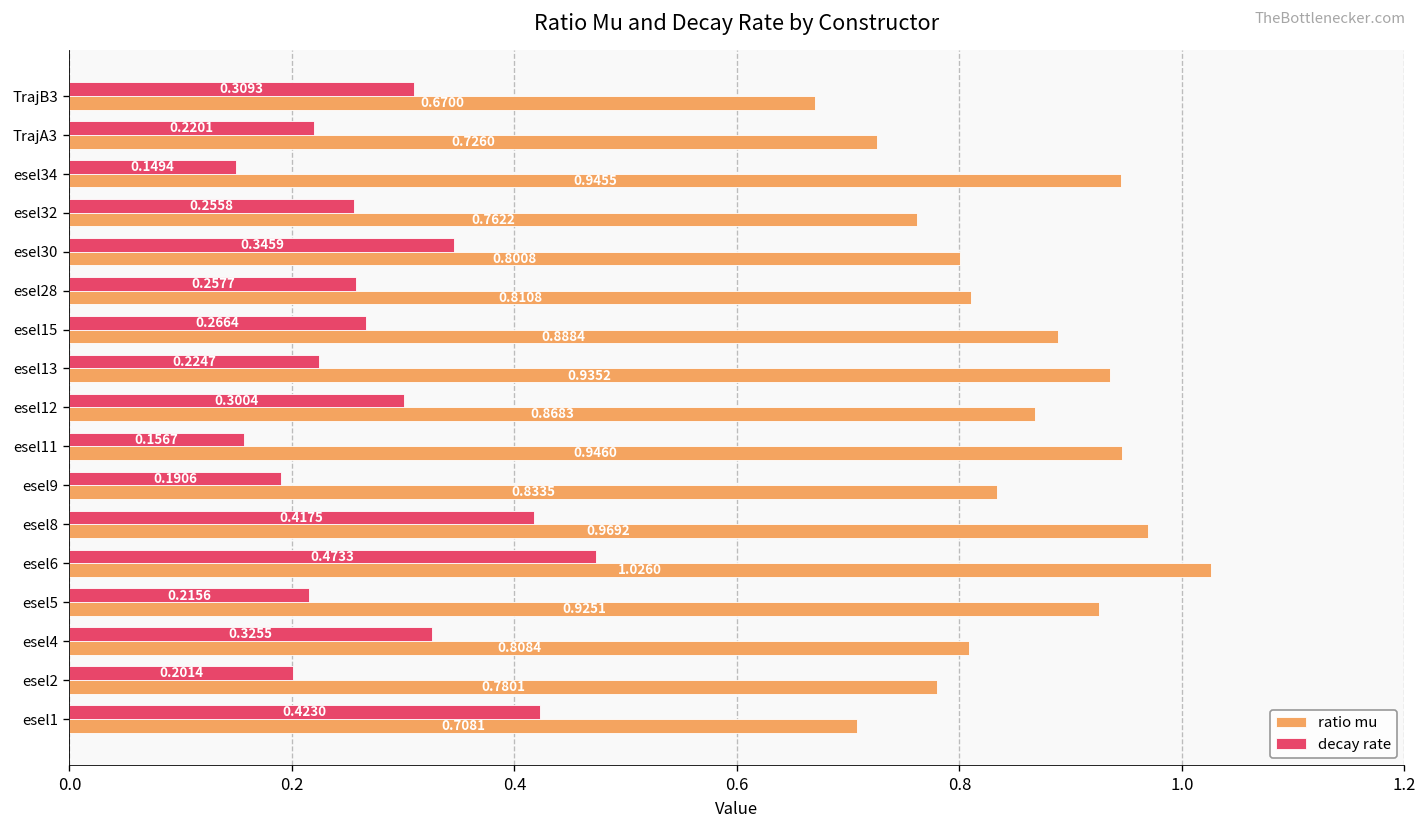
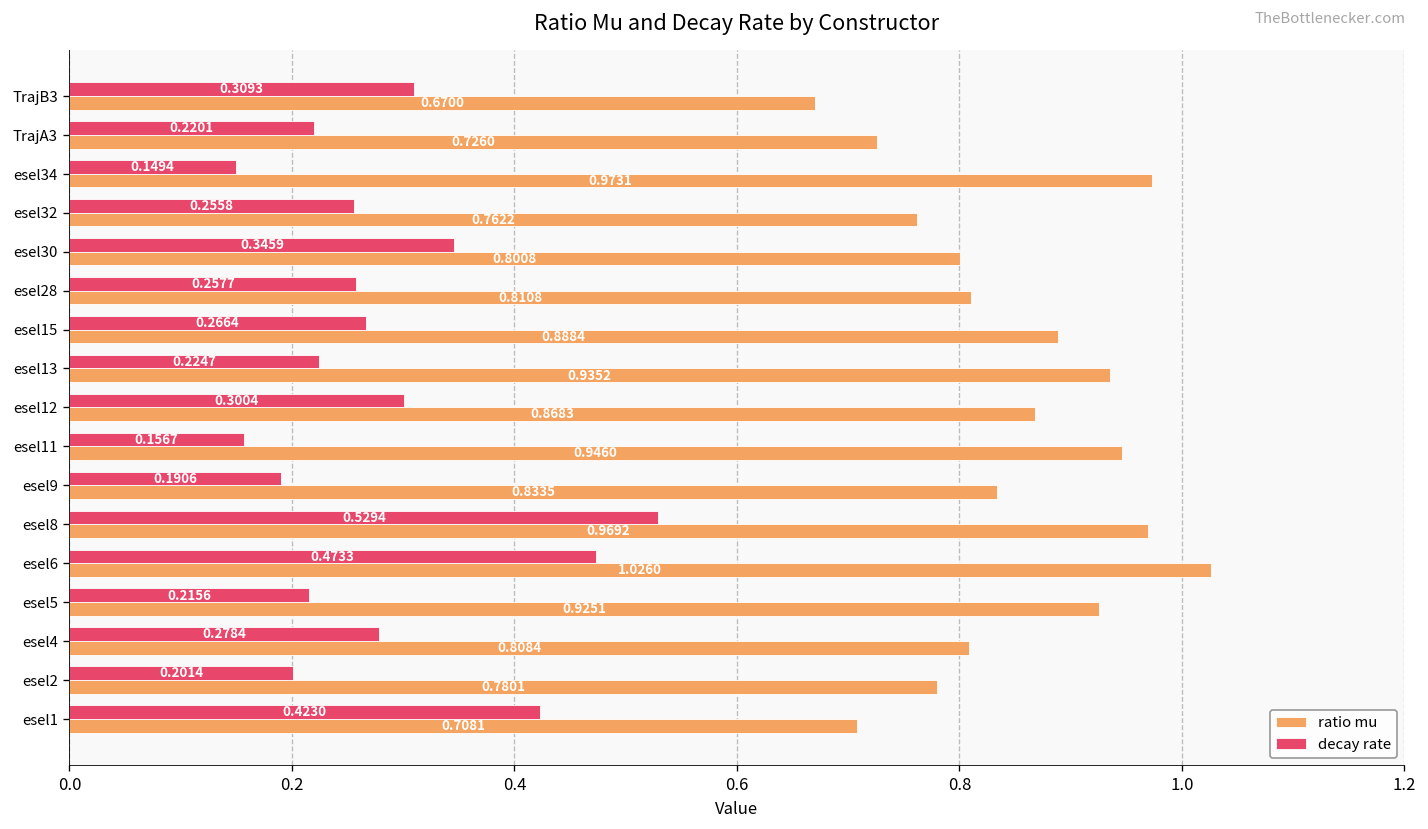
  {
    "ratio mu": {
      "TrajB3": 0.6700,
      "TrajA3": 0.7260,
-     "esel34": 0.9455,
+     "esel34": 0.9731,
      "esel32": 0.7622,
      "esel30": 0.8008,
      "esel28": 0.8108,
      "esel15": 0.8884,
      "esel13": 0.9352,
      "esel12": 0.8683,
      "esel11": 0.9460,
      "esel9": 0.8335,
      "esel8": 0.9692,
      "esel6": 1.0260,
      "esel5": 0.9251,
      "esel4": 0.8084,
      "esel2": 0.7801,
      "esel1": 0.7081
    },
    "decay rate": {
      "TrajB3": 0.3093,
      "TrajA3": 0.2201,
      "esel34": 0.1494,
      "esel32": 0.2558,
      "esel30": 0.3459,
      "esel28": 0.2577,
      "esel15": 0.2664,
      "esel13": 0.2247,
      "esel12": 0.3004,
      "esel11": 0.1567,
      "esel9": 0.1906,
-     "esel8": 0.4175,
+     "esel8": 0.5294,
      "esel6": 0.4733,
      "esel5": 0.2156,
-     "esel4": 0.3255,
+     "esel4": 0.2784,
      "esel2": 0.2014,
      "esel1": 0.4230
    }
  }
